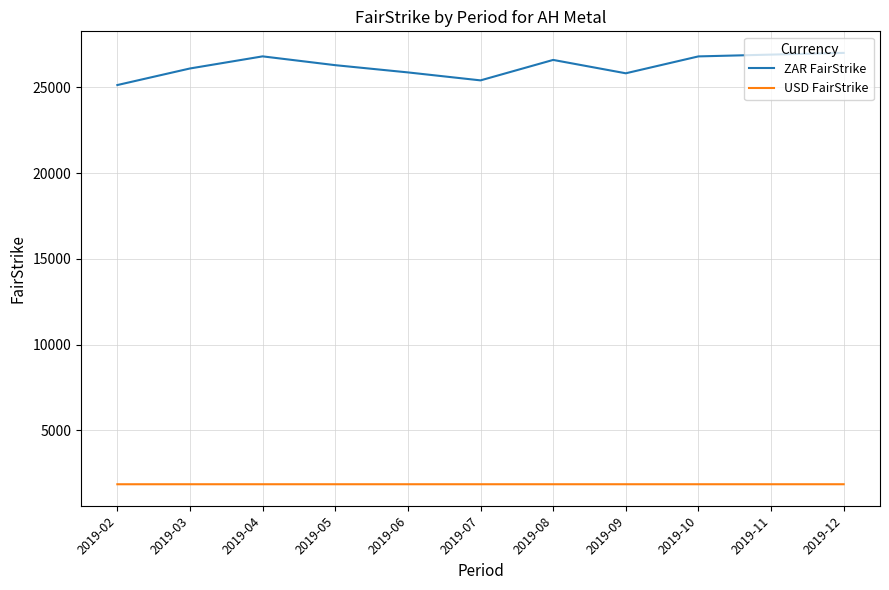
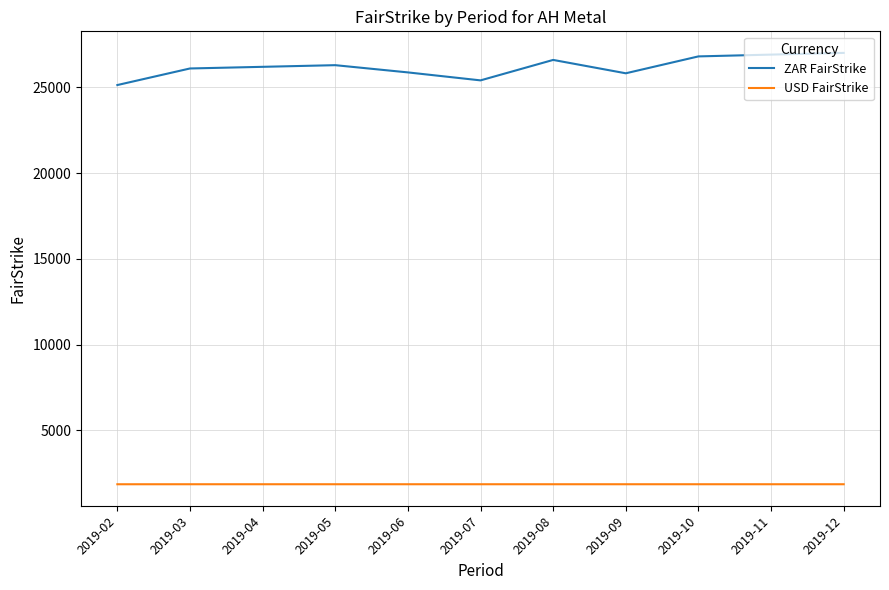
  {
    "ZAR FairStrike": {
      "2019-02": 25100,
      "2019-03": 26100,
-     "2019-04": 26800,
+     "2019-04": 26200,
      "2019-05": 26300,
      "2019-06": 25900,
      "2019-07": 25400,
      "2019-08": 26600,
      "2019-09": 25800,
      "2019-10": 26800
    },
    "USD FairStrike": {
      "2019-02": 1900,
      "2019-03": 1900,
      "2019-04": 1900,
      "2019-05": 1900,
      "2019-06": 1900,
      "2019-07": 1900,
      "2019-08": 1900,
      "2019-09": 1900,
      "2019-10": 1900,
      "2019-11": 1900,
      "2019-12": 1900
    }
  }
